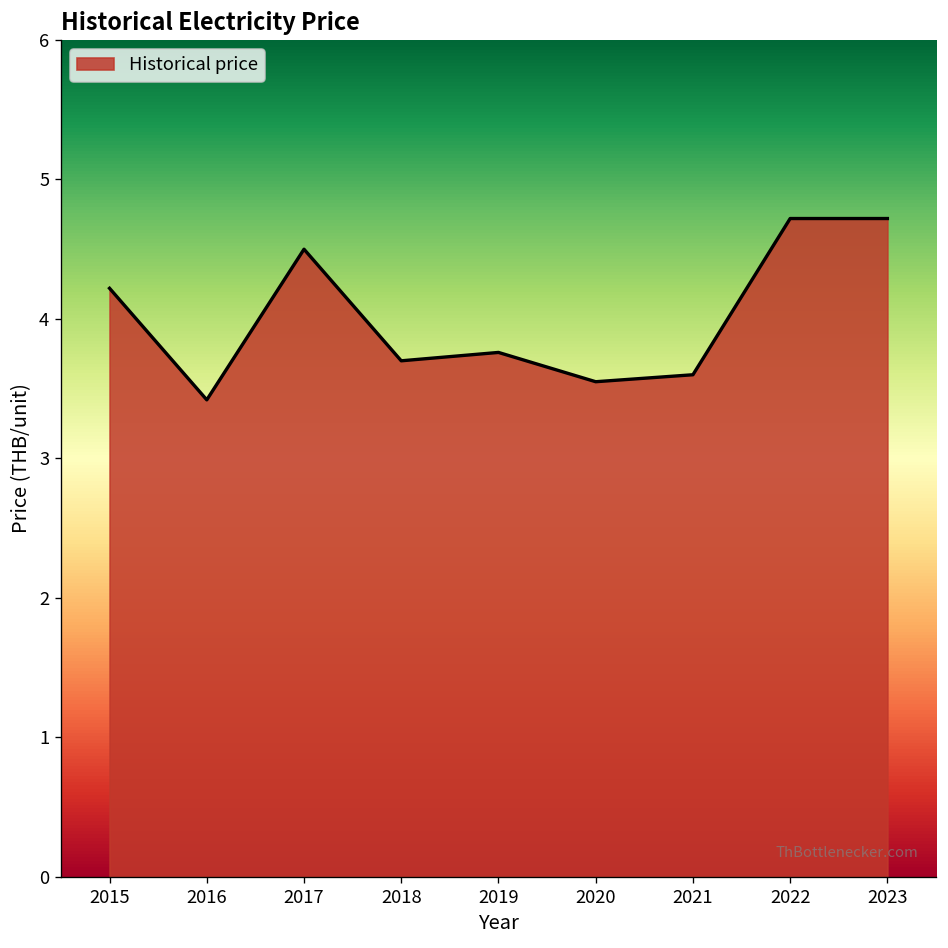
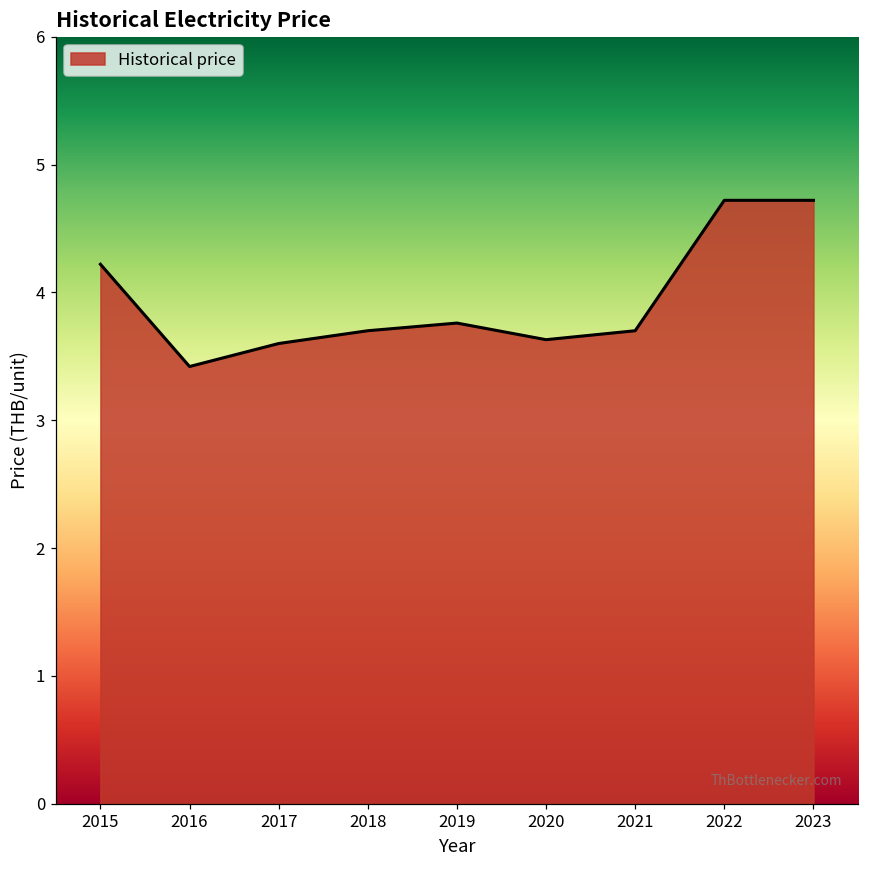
  {
    "2015": 4.22,
    "2016": 3.42,
-   "2017": 4.5,
+   "2017": 3.6,
    "2018": 3.70,
    "2019": 3.76,
-   "2020": 3.55,
-   "2021": 3.6,
+   "2020": 3.63,
+   "2021": 3.7,
    "2022": 4.72,
    "2023": 4.72
  }
